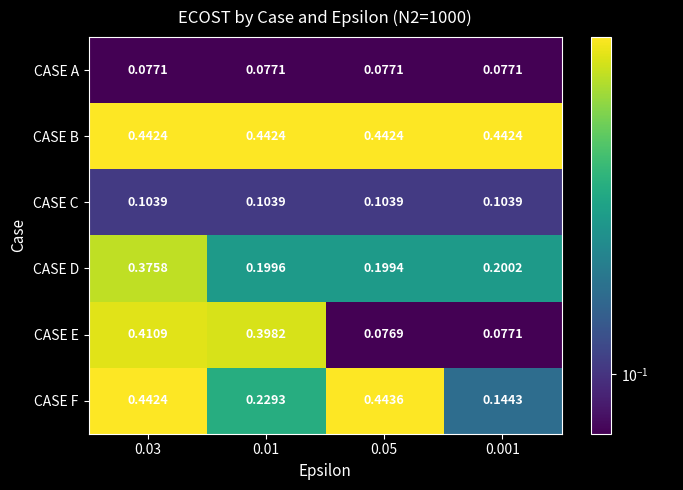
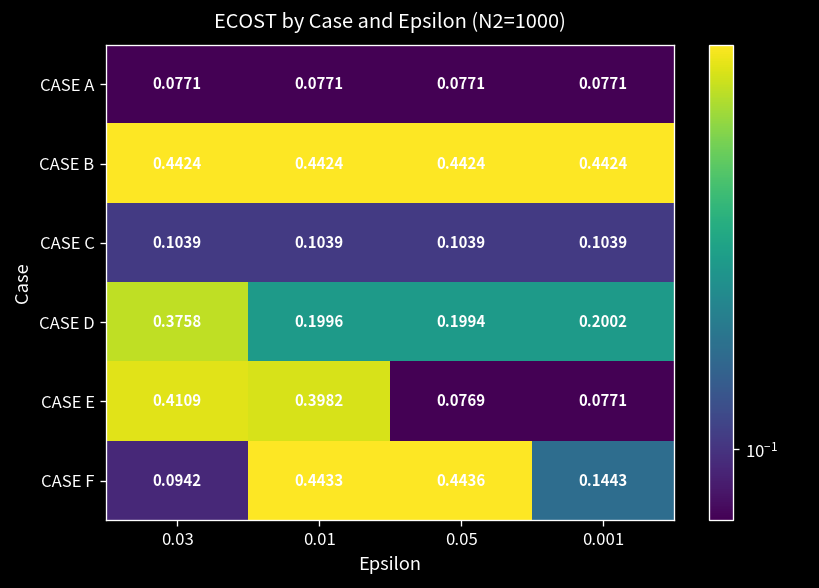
  {
    "CASE A": {
      "0.03": 0.0771,
      "0.01": 0.0771,
      "0.05": 0.0771,
      "0.001": 0.0771
    },
    "CASE B": {
      "0.03": 0.4424,
      "0.01": 0.4424,
      "0.05": 0.4424,
      "0.001": 0.4424
    },
    "CASE C": {
      "0.03": 0.1039,
      "0.01": 0.1039,
      "0.05": 0.1039,
      "0.001": 0.1039
    },
    "CASE D": {
      "0.03": 0.3758,
      "0.01": 0.1996,
      "0.05": 0.1994,
      "0.001": 0.2002
    },
    "CASE E": {
      "0.03": 0.4109,
      "0.01": 0.3982,
      "0.05": 0.0769,
      "0.001": 0.0771
    },
    "CASE F": {
-     "0.03": 0.4424,
-     "0.01": 0.2293,
+     "0.03": 0.0942,
+     "0.01": 0.4433,
      "0.05": 0.4436,
      "0.001": 0.1443
    }
  }
